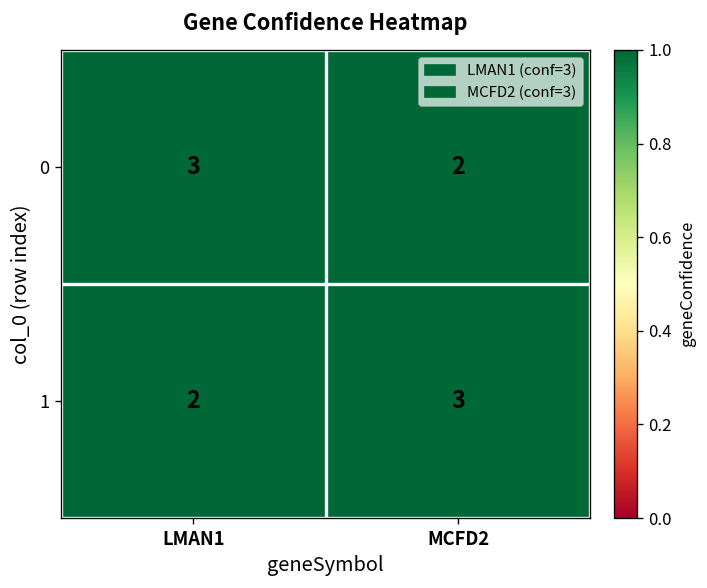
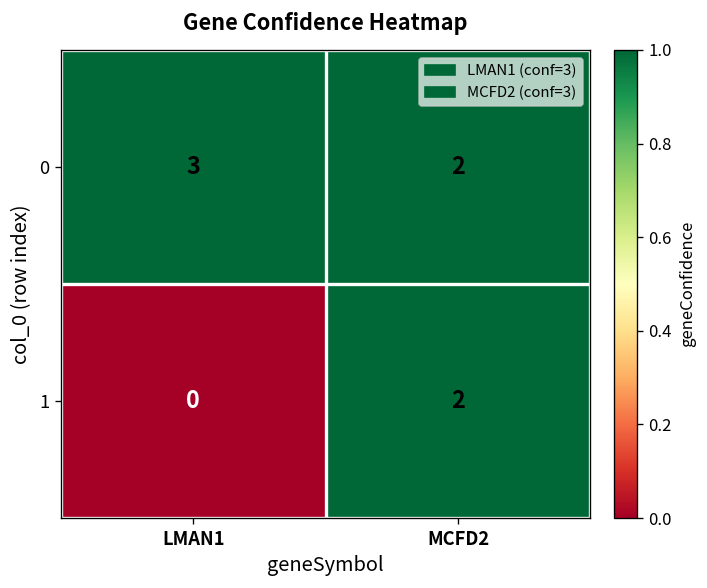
  {
    "0": {
      "LMAN1": 3,
      "MCFD2": 2
    },
    "1": {
-     "LMAN1": 2,
-     "MCFD2": 3
+     "LMAN1": 0,
+     "MCFD2": 2
    }
  }
